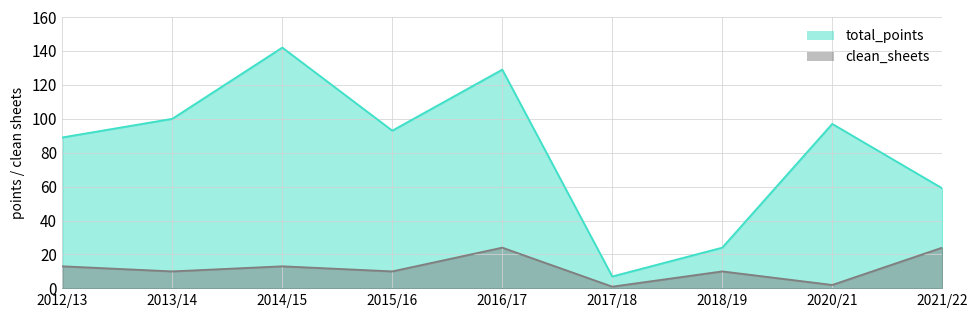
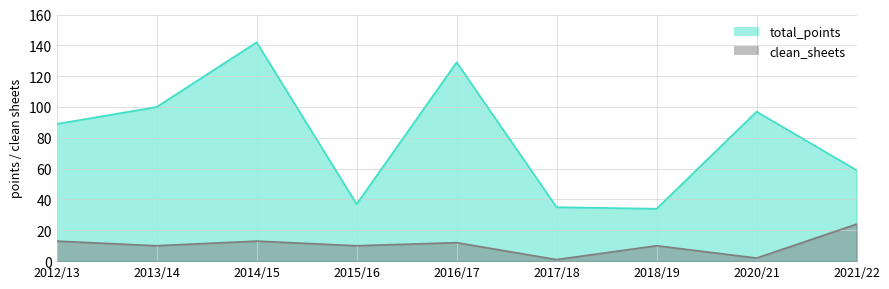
  {
    "total_points": {
      "2012/13": 89,
      "2013/14": 100,
      "2014/15": 142,
-     "2015/16": 93,
+     "2015/16": 37,
      "2016/17": 129,
-     "2017/18": 7,
-     "2018/19": 24,
+     "2017/18": 35,
+     "2018/19": 34,
      "2020/21": 97,
      "2021/22": 59
    },
    "clean_sheets": {
      "2012/13": 13,
      "2013/14": 10,
      "2014/15": 13,
      "2015/16": 10,
-     "2016/17": 24,
+     "2016/17": 12,
      "2017/18": 1,
      "2018/19": 10,
      "2020/21": 2,
      "2021/22": 24
    }
  }
